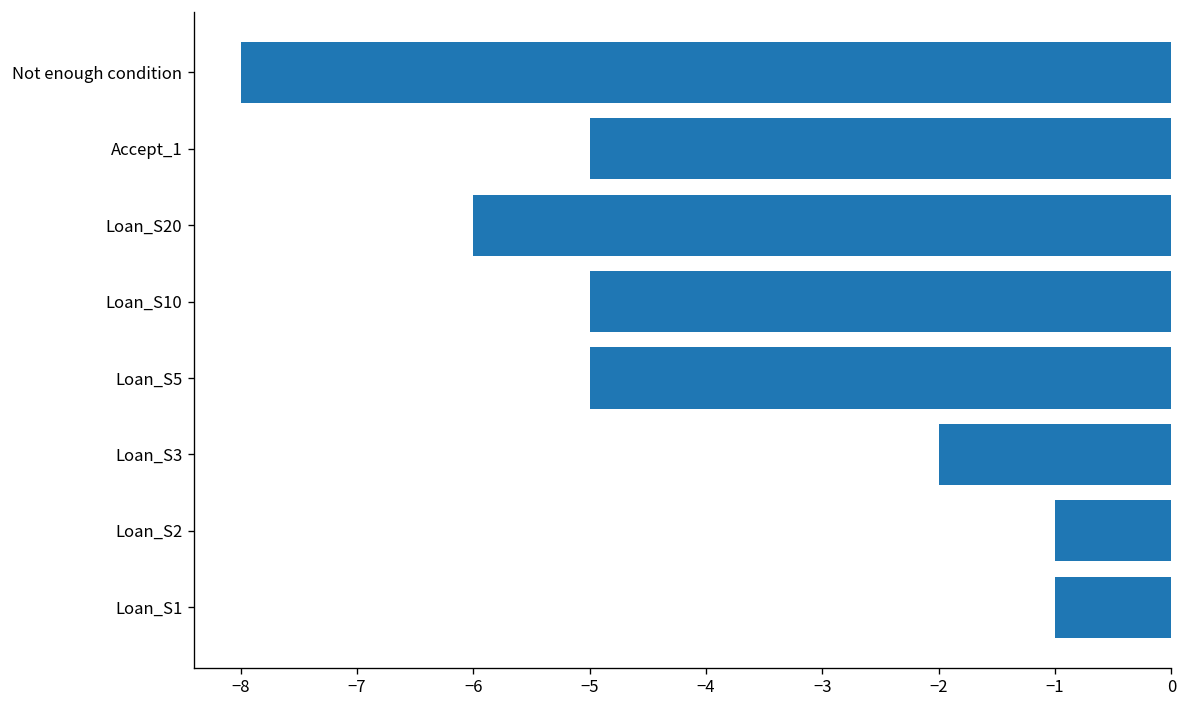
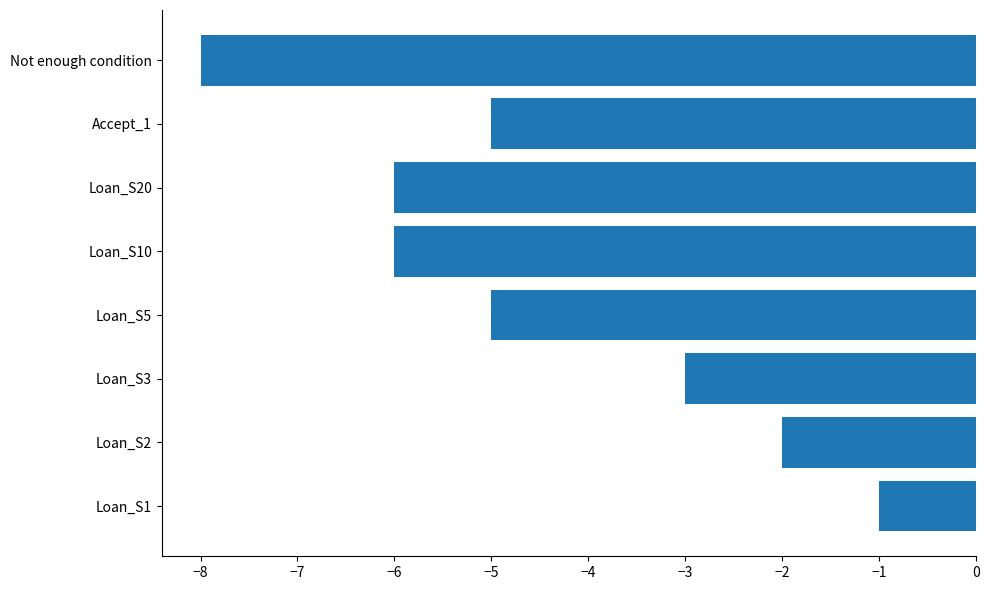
  {
    "Not enough condition": -8.0,
    "Accept_1": -5.0,
    "Loan_S20": -6.0,
-   "Loan_S10": -5.0,
+   "Loan_S10": -6.0,
    "Loan_S5": -5.0,
-   "Loan_S3": -2.0,
-   "Loan_S2": -1.0,
+   "Loan_S3": -3.0,
+   "Loan_S2": -2.0,
    "Loan_S1": -1.0
  }
